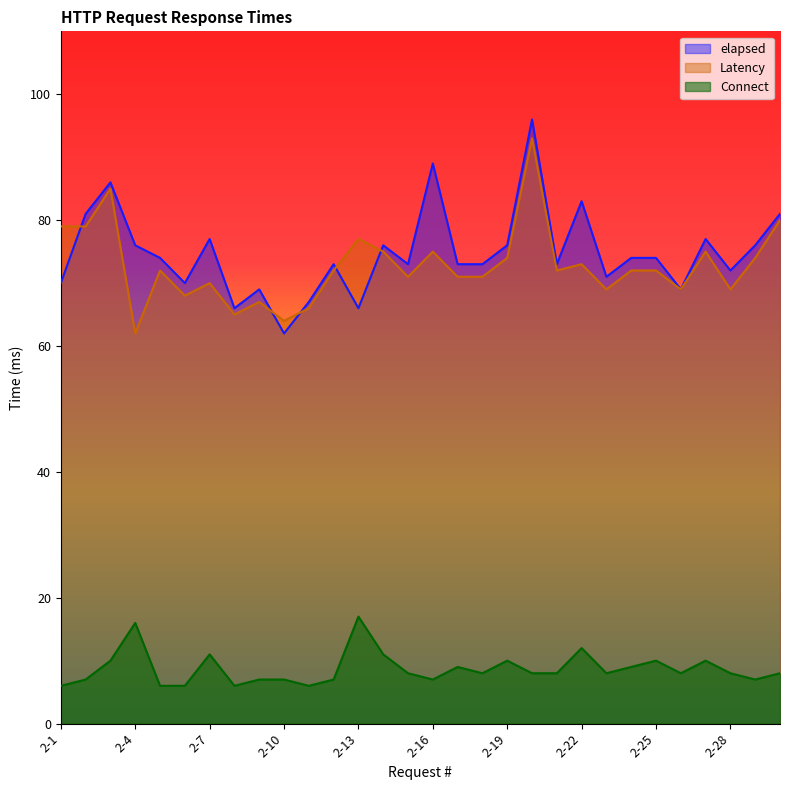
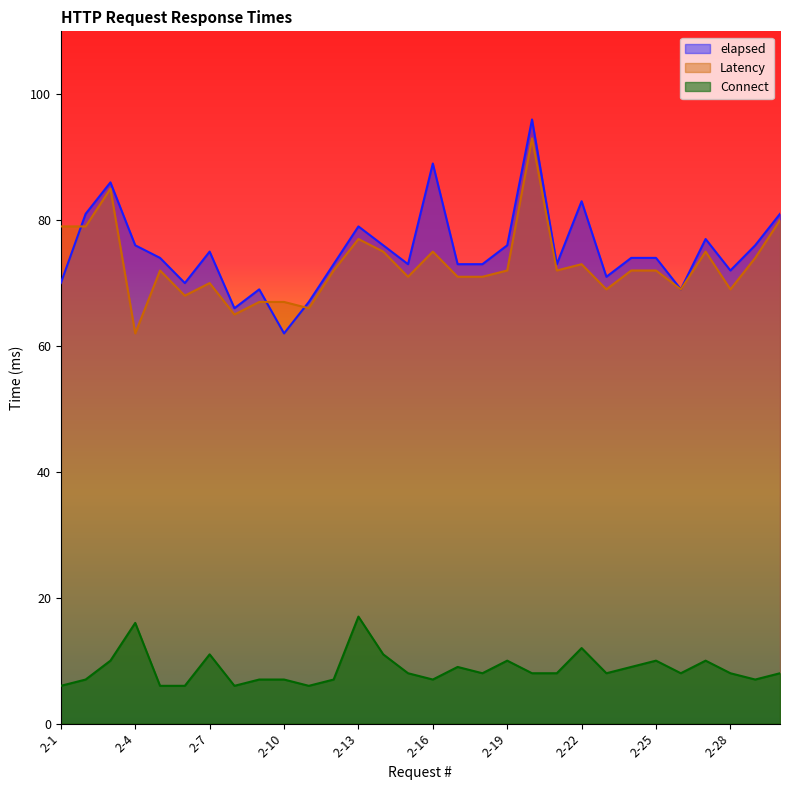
  {
    "elapsed": {
      "2-1": 70,
      "2-4": 76,
-     "2-7": 77,
+     "2-7": 75,
      "2-10": 62,
-     "2-13": 66,
+     "2-13": 79,
      "2-16": 89,
      "2-19": 76,
      "2-22": 83,
      "2-25": 74,
      "2-28": 72
    },
    "Latency": {
      "2-1": 79,
      "2-4": 62,
      "2-7": 70,
-     "2-10": 64,
+     "2-10": 67,
      "2-13": 77,
      "2-16": 75,
-     "2-19": 74,
+     "2-19": 72,
      "2-22": 73,
      "2-25": 72,
      "2-28": 69
    },
    "Connect": {
      "2-1": 6,
      "2-4": 16,
      "2-7": 11,
      "2-10": 7,
      "2-13": 17,
      "2-16": 7,
      "2-19": 10,
      "2-22": 12,
      "2-25": 10,
      "2-28": 8
    }
  }
